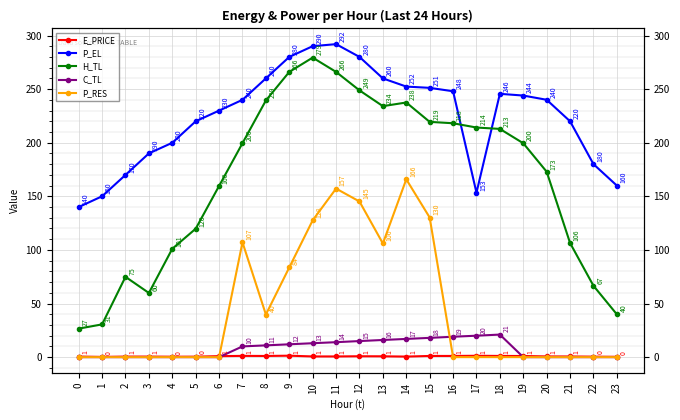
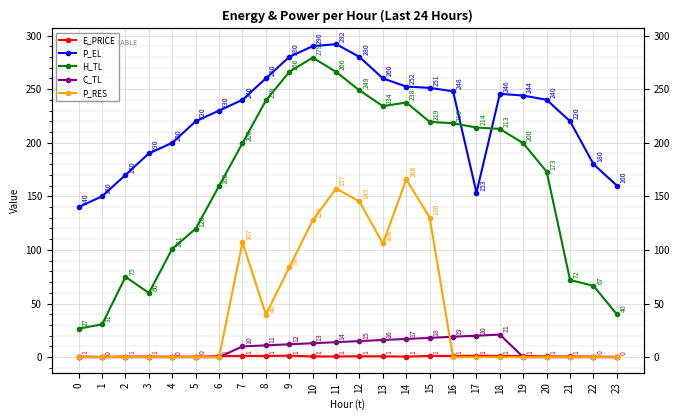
  {
    "E_PRICE": {
      "7": 1,
      "8": 1,
      "9": 1,
      "10": 1,
      "11": 1,
      "12": 1,
      "13": 1,
      "14": 1,
      "15": 1
    },
    "P_EL": {
      "0": 140,
      "1": 150,
      "2": 170,
      "3": 190,
      "4": 200,
      "5": 220,
      "6": 230,
      "7": 240,
      "8": 260,
      "9": 280,
      "10": 290,
      "11": 292,
      "12": 280,
      "13": 260,
      "14": 252,
      "15": 251,
      "16": 248,
      "17": 153,
      "18": 246,
      "19": 244,
      "20": 240,
      "21": 220,
      "22": 180,
      "23": 160
    },
    "H_TL": {
      "0": 27,
      "1": 31,
      "2": 75,
      "3": 60,
      "4": 101,
      "5": 120,
      "6": 160,
      "7": 200,
      "8": 239,
      "9": 266,
      "10": 279,
      "11": 266,
      "12": 249,
      "13": 234,
      "14": 238,
      "15": 219,
      "16": 218,
      "17": 214,
      "18": 213,
      "19": 200,
      "20": 173,
-     "21": 106,
+     "21": 72,
      "22": 67,
      "23": 40
    },
    "C_TL": {
      "7": 10,
      "8": 11,
      "9": 12,
      "10": 13,
      "11": 14,
      "12": 15,
      "13": 16,
      "14": 17,
      "15": 18,
      "16": 19,
      "17": 20,
      "18": 21
    },
    "P_RES": {
      "7": 107,
      "8": 40,
      "9": 84,
      "10": 128,
      "11": 157,
      "12": 145,
      "13": 106,
      "14": 166,
      "15": 130
    }
  }
